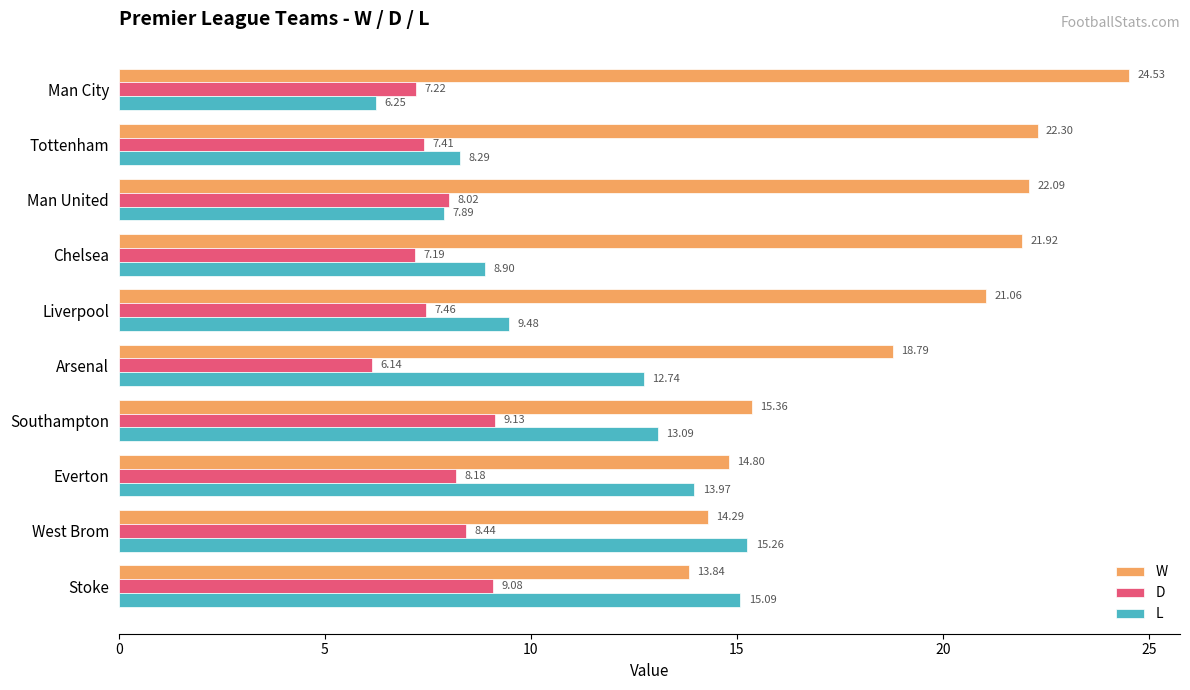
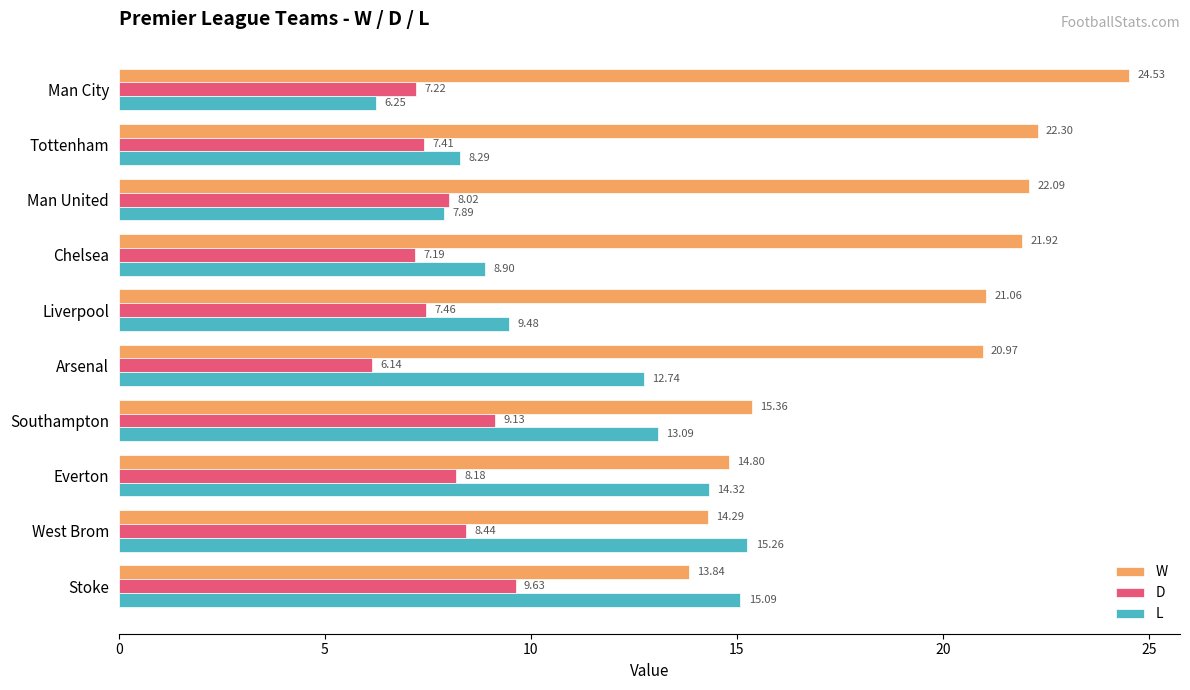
  {
    "W": {
      "Man City": 24.53,
      "Tottenham": 22.30,
      "Man United": 22.09,
      "Chelsea": 21.92,
      "Liverpool": 21.06,
-     "Arsenal": 18.79,
+     "Arsenal": 20.97,
      "Southampton": 15.36,
      "Everton": 14.80,
      "West Brom": 14.29,
      "Stoke": 13.84
    },
    "D": {
      "Man City": 7.22,
      "Tottenham": 7.41,
      "Man United": 8.02,
      "Chelsea": 7.19,
      "Liverpool": 7.46,
      "Arsenal": 6.14,
      "Southampton": 9.13,
      "Everton": 8.18,
      "West Brom": 8.44,
-     "Stoke": 9.08
+     "Stoke": 9.63
    },
    "L": {
      "Man City": 6.25,
      "Tottenham": 8.29,
      "Man United": 7.89,
      "Chelsea": 8.90,
      "Liverpool": 9.48,
      "Arsenal": 12.74,
      "Southampton": 13.09,
-     "Everton": 13.97,
+     "Everton": 14.32,
      "West Brom": 15.26,
      "Stoke": 15.09
    }
  }
